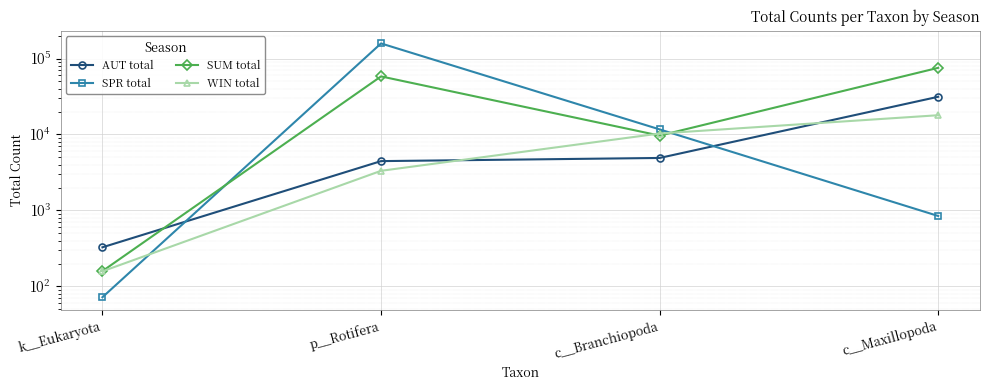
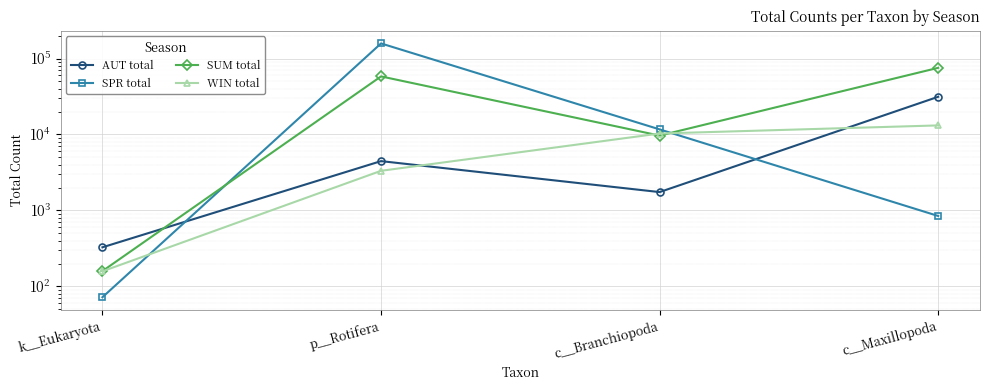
  {
    "AUT total": {
      "k__Eukaryota": 330,
      "p__Rotifera": 4000,
-     "c__Branchiopoda": 5000,
+     "c__Branchiopoda": 1700,
      "c__Maxillopoda": 31000
    },
    "SPR total": {
      "k__Eukaryota": 70,
      "p__Rotifera": 160000,
      "c__Branchiopoda": 12000,
      "c__Maxillopoda": 800
    },
    "SUM total": {
      "p__Rotifera": 60000,
      "c__Maxillopoda": 80000
    },
    "WIN total": {
      "p__Rotifera": 3000,
-     "c__Maxillopoda": 18000
+     "c__Maxillopoda": 13000
    }
  }
